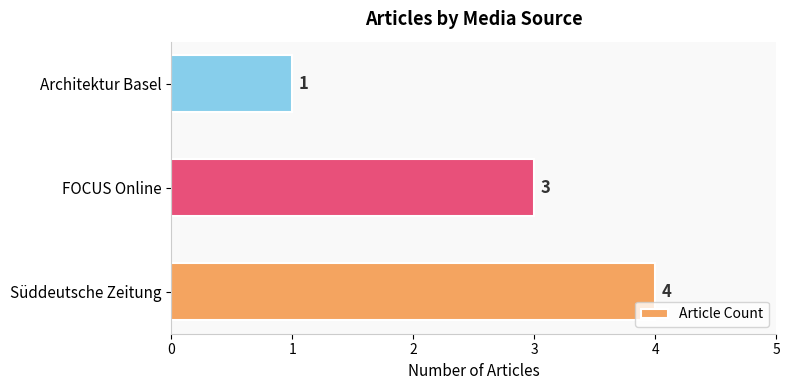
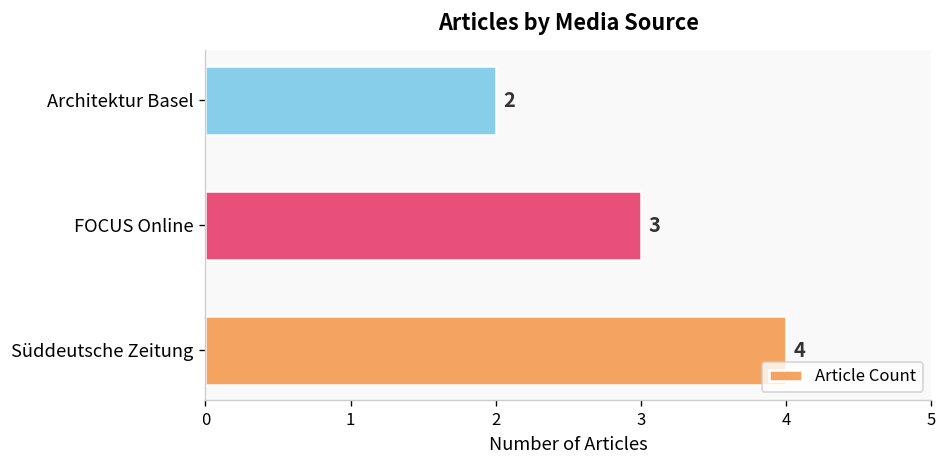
  {
-   "Architektur Basel": 1,
+   "Architektur Basel": 2,
    "FOCUS Online": 3,
    "Süddeutsche Zeitung": 4
  }
